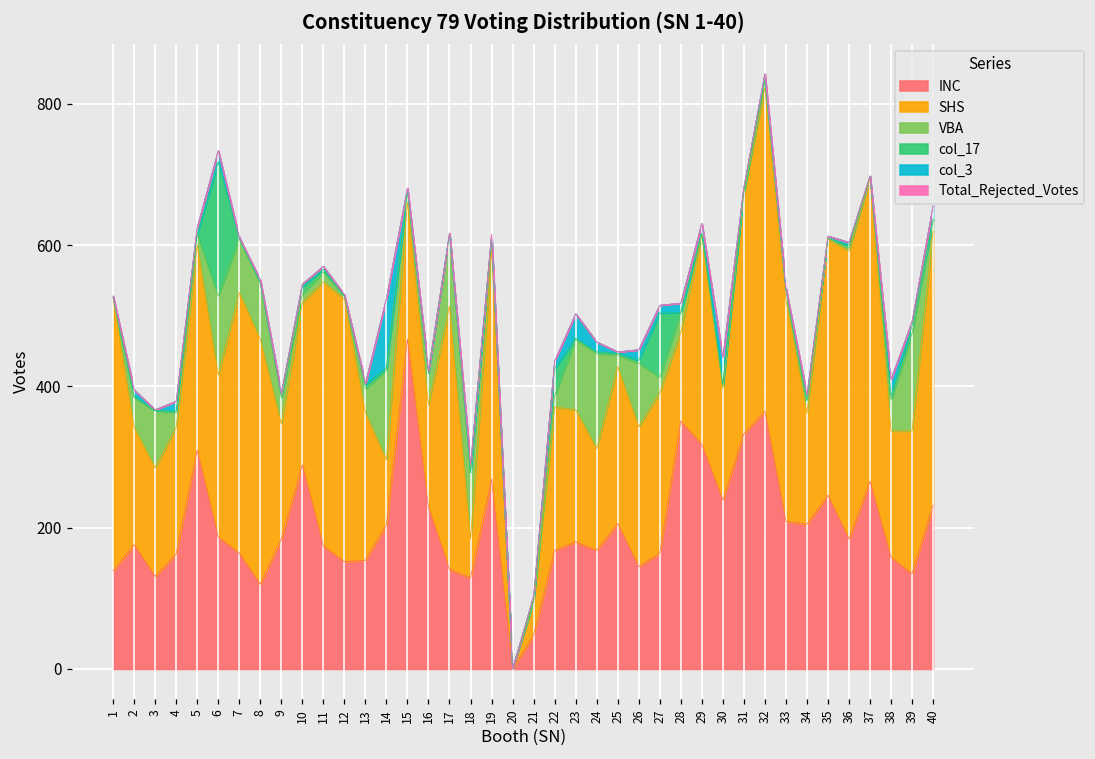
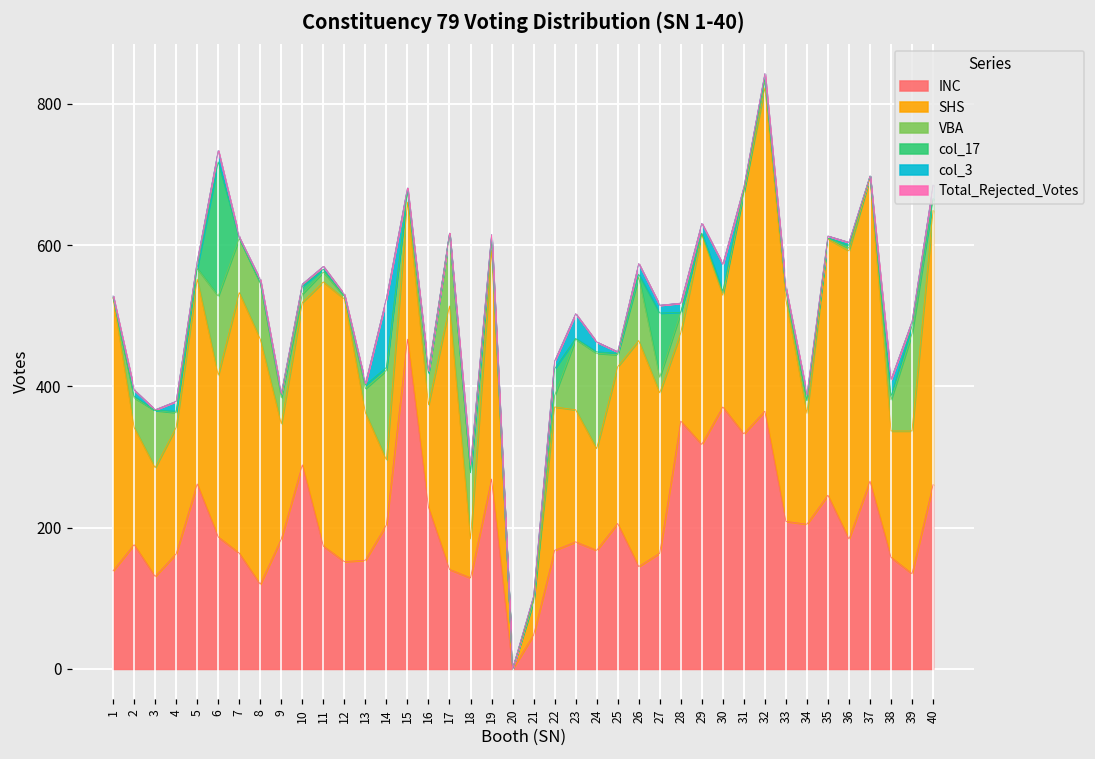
  {
    "INC": {
      "1": 140,
      "2": 180,
      "3": 130,
      "4": 160,
-     "5": 310,
+     "5": 260,
      "6": 190,
      "7": 160,
      "8": 120,
      "9": 180,
      "10": 290,
      "11": 170,
      "12": 150,
      "13": 150,
      "14": 200,
      "15": 470,
      "16": 230,
      "17": 140,
      "18": 130,
      "19": 270,
      "21": 50,
      "22": 170,
      "23": 180,
      "24": 170,
      "25": 210,
      "26": 150,
      "27": 160,
      "28": 350,
      "29": 320,
-     "30": 240,
+     "30": 370,
      "31": 330,
      "32": 370,
      "33": 210,
      "34": 210,
      "35": 250,
      "36": 180,
      "37": 270,
      "38": 160,
      "39": 140,
-     "40": 230
+     "40": 260
    },
    "SHS": {
      "2": 170,
      "3": 150,
      "4": 180,
      "5": 290,
      "6": 230,
      "7": 370,
      "8": 350,
      "9": 160,
      "10": 230,
      "11": 370,
      "13": 210,
      "14": 90,
      "15": 190,
      "16": 150,
      "17": 370,
      "18": 60,
      "19": 320,
      "22": 200,
      "23": 190,
      "24": 140,
      "25": 220,
-     "26": 200,
+     "26": 320,
      "27": 230,
      "28": 130,
      "32": 460,
      "33": 310,
      "34": 160,
      "36": 410,
      "38": 180,
      "39": 200,
      "40": 390
    },
    "VBA": {
      "6": 110,
      "9": 40,
      "10": 10,
      "13": 30,
      "14": 130,
      "19": 10,
      "22": 20,
      "27": 20,
      "32": 10,
      "36": 0,
      "38": 40,
      "39": 140
    },
    "col_17": {
      "6": 190,
      "14": 0,
      "22": 40,
      "27": 90,
      "32": 0,
      "38": 10,
      "39": 10
    },
    "Total_Rejected_Votes": {
      "8": 0,
      "11": 0,
      "15": 0
    }
  }
